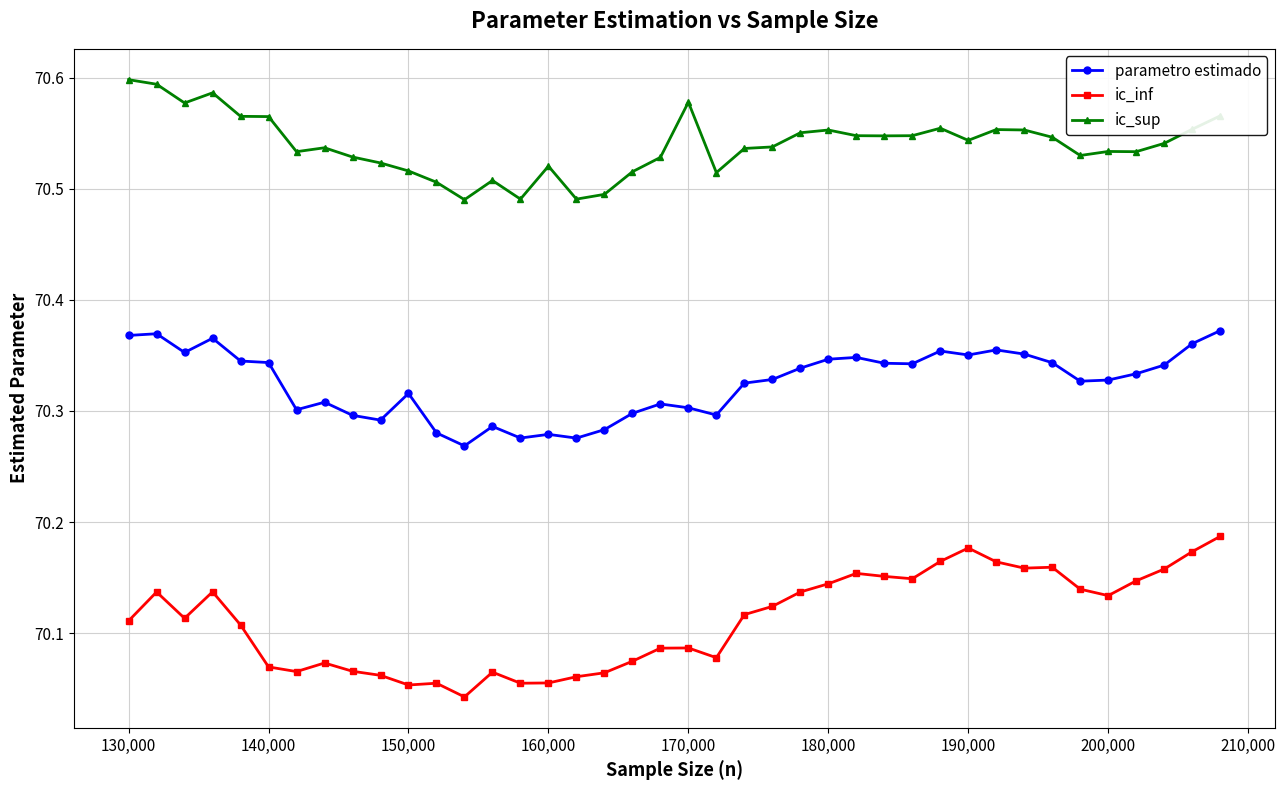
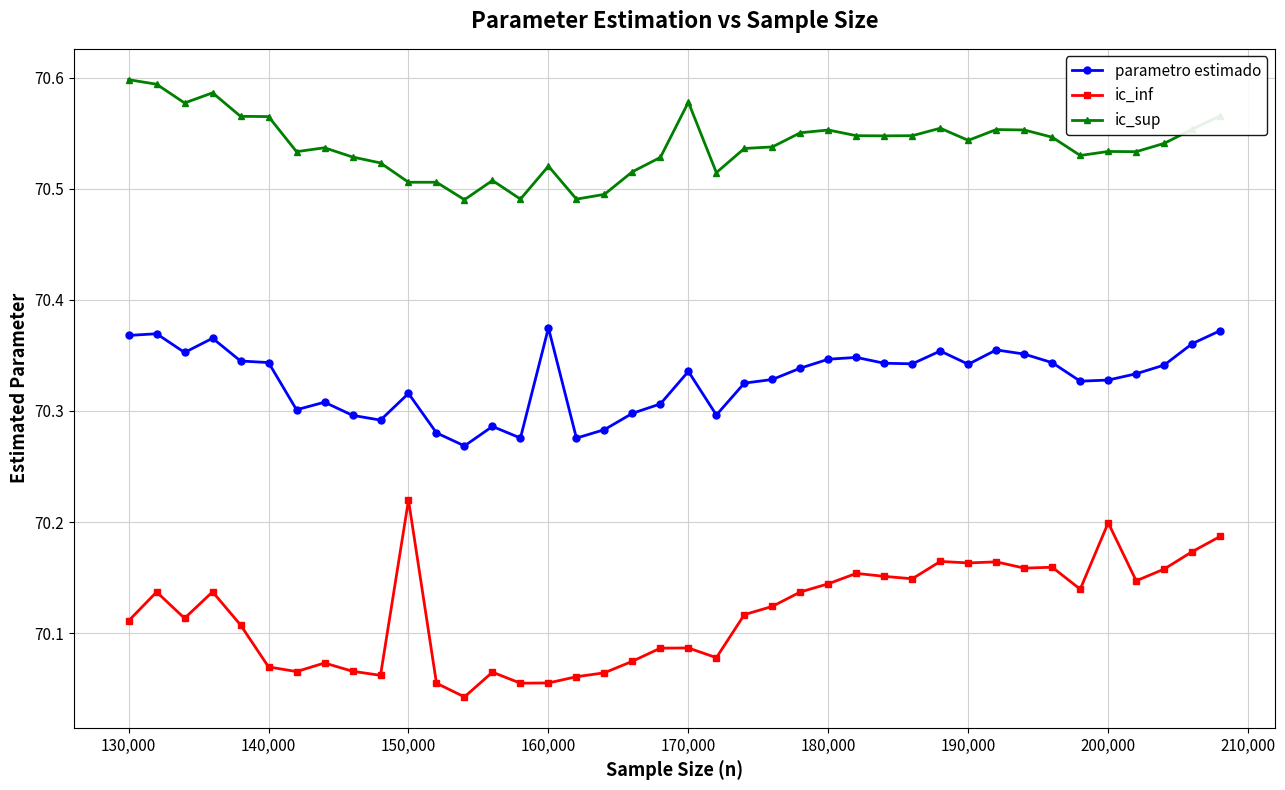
  {
    "parametro estimado": {
      "130,000": 70.368,
      "140,000": 70.344,
      "150,000": 70.316,
-     "160,000": 70.279,
-     "170,000": 70.303,
+     "160,000": 70.375,
+     "170,000": 70.336,
      "180,000": 70.347,
-     "190,000": 70.350,
+     "190,000": 70.342,
      "200,000": 70.328
    },
    "ic_inf": {
      "130,000": 70.111,
      "140,000": 70.069,
-     "150,000": 70.053,
+     "150,000": 70.220,
      "160,000": 70.055,
      "170,000": 70.087,
      "180,000": 70.144,
-     "190,000": 70.177,
-     "200,000": 70.134
+     "190,000": 70.163,
+     "200,000": 70.199
    },
    "ic_sup": {
      "130,000": 70.598,
      "140,000": 70.565,
-     "150,000": 70.516,
+     "150,000": 70.506,
      "160,000": 70.521,
      "170,000": 70.578,
      "180,000": 70.553,
      "190,000": 70.544,
      "200,000": 70.534
    }
  }
